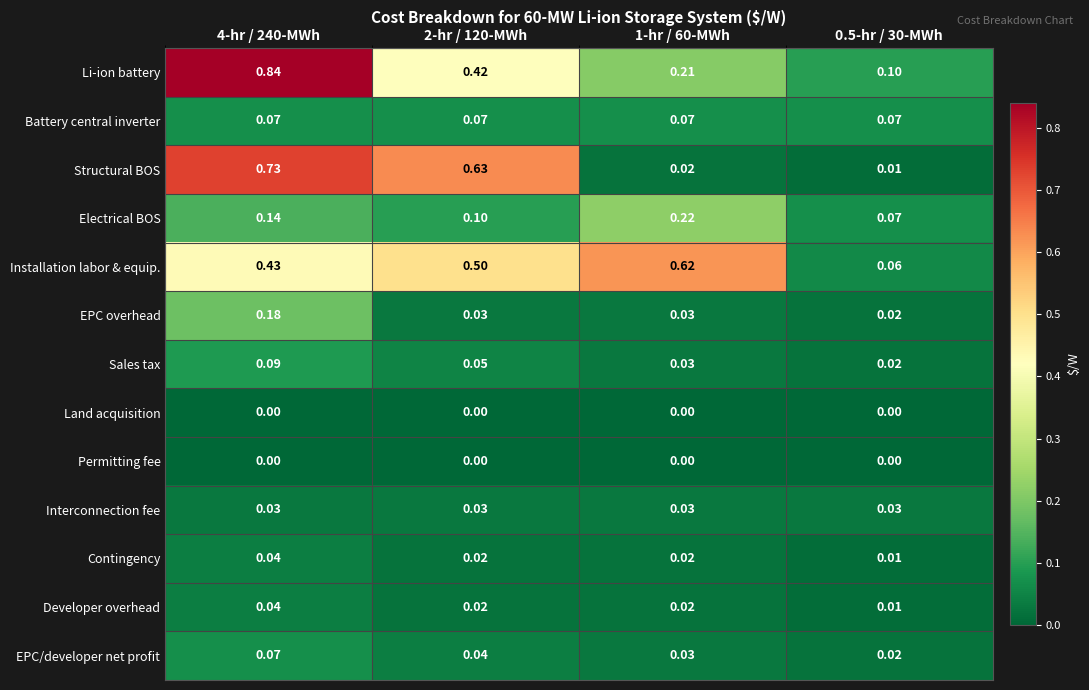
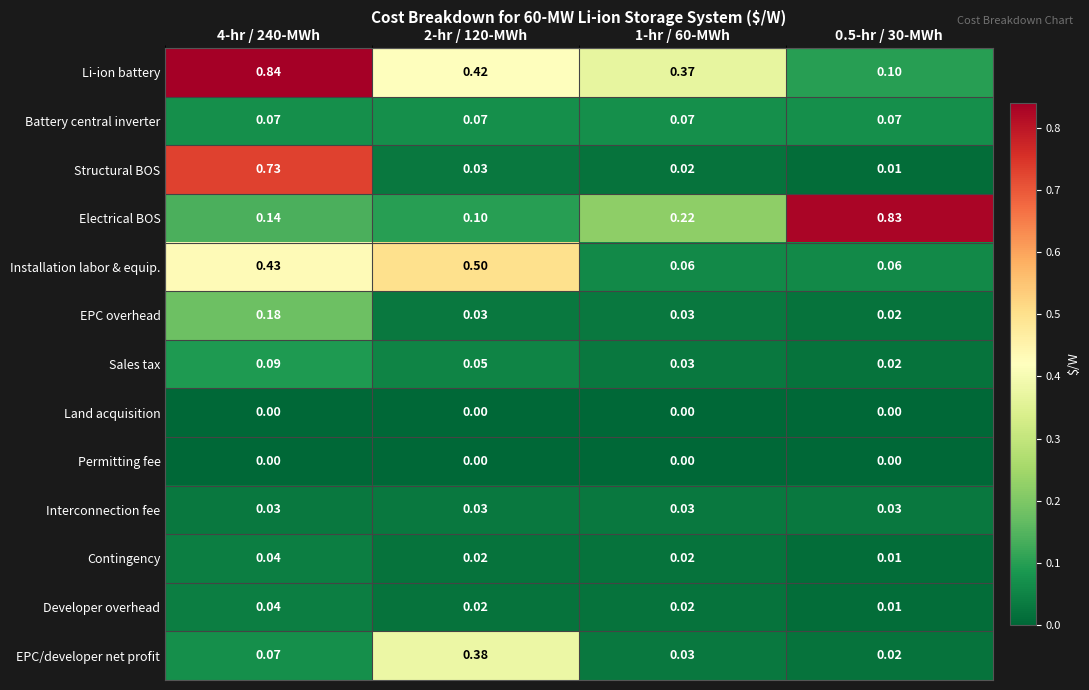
  {
    "Li-ion battery": {
      "4-hr / 240-MWh": 0.84,
      "2-hr / 120-MWh": 0.42,
-     "1-hr / 60-MWh": 0.21,
+     "1-hr / 60-MWh": 0.37,
      "0.5-hr / 30-MWh": 0.10
    },
    "Battery central inverter": {
      "4-hr / 240-MWh": 0.07,
      "2-hr / 120-MWh": 0.07,
      "1-hr / 60-MWh": 0.07,
      "0.5-hr / 30-MWh": 0.07
    },
    "Structural BOS": {
      "4-hr / 240-MWh": 0.73,
-     "2-hr / 120-MWh": 0.63,
+     "2-hr / 120-MWh": 0.03,
      "1-hr / 60-MWh": 0.02,
      "0.5-hr / 30-MWh": 0.01
    },
    "Electrical BOS": {
      "4-hr / 240-MWh": 0.14,
      "2-hr / 120-MWh": 0.10,
      "1-hr / 60-MWh": 0.22,
-     "0.5-hr / 30-MWh": 0.07
+     "0.5-hr / 30-MWh": 0.83
    },
    "Installation labor & equip.": {
      "4-hr / 240-MWh": 0.43,
      "2-hr / 120-MWh": 0.50,
-     "1-hr / 60-MWh": 0.62,
+     "1-hr / 60-MWh": 0.06,
      "0.5-hr / 30-MWh": 0.06
    },
    "EPC overhead": {
      "4-hr / 240-MWh": 0.18,
      "2-hr / 120-MWh": 0.03,
      "1-hr / 60-MWh": 0.03,
      "0.5-hr / 30-MWh": 0.02
    },
    "Sales tax": {
      "4-hr / 240-MWh": 0.09,
      "2-hr / 120-MWh": 0.05,
      "1-hr / 60-MWh": 0.03,
      "0.5-hr / 30-MWh": 0.02
    },
    "Land acquisition": {
      "4-hr / 240-MWh": 0.00,
      "2-hr / 120-MWh": 0.00,
      "1-hr / 60-MWh": 0.00,
      "0.5-hr / 30-MWh": 0.00
    },
    "Permitting fee": {
      "4-hr / 240-MWh": 0.00,
      "2-hr / 120-MWh": 0.00,
      "1-hr / 60-MWh": 0.00,
      "0.5-hr / 30-MWh": 0.00
    },
    "Interconnection fee": {
      "4-hr / 240-MWh": 0.03,
      "2-hr / 120-MWh": 0.03,
      "1-hr / 60-MWh": 0.03,
      "0.5-hr / 30-MWh": 0.03
    },
    "Contingency": {
      "4-hr / 240-MWh": 0.04,
      "2-hr / 120-MWh": 0.02,
      "1-hr / 60-MWh": 0.02,
      "0.5-hr / 30-MWh": 0.01
    },
    "Developer overhead": {
      "4-hr / 240-MWh": 0.04,
      "2-hr / 120-MWh": 0.02,
      "1-hr / 60-MWh": 0.02,
      "0.5-hr / 30-MWh": 0.01
    },
    "EPC/developer net profit": {
      "4-hr / 240-MWh": 0.07,
-     "2-hr / 120-MWh": 0.04,
+     "2-hr / 120-MWh": 0.38,
      "1-hr / 60-MWh": 0.03,
      "0.5-hr / 30-MWh": 0.02
    }
  }
